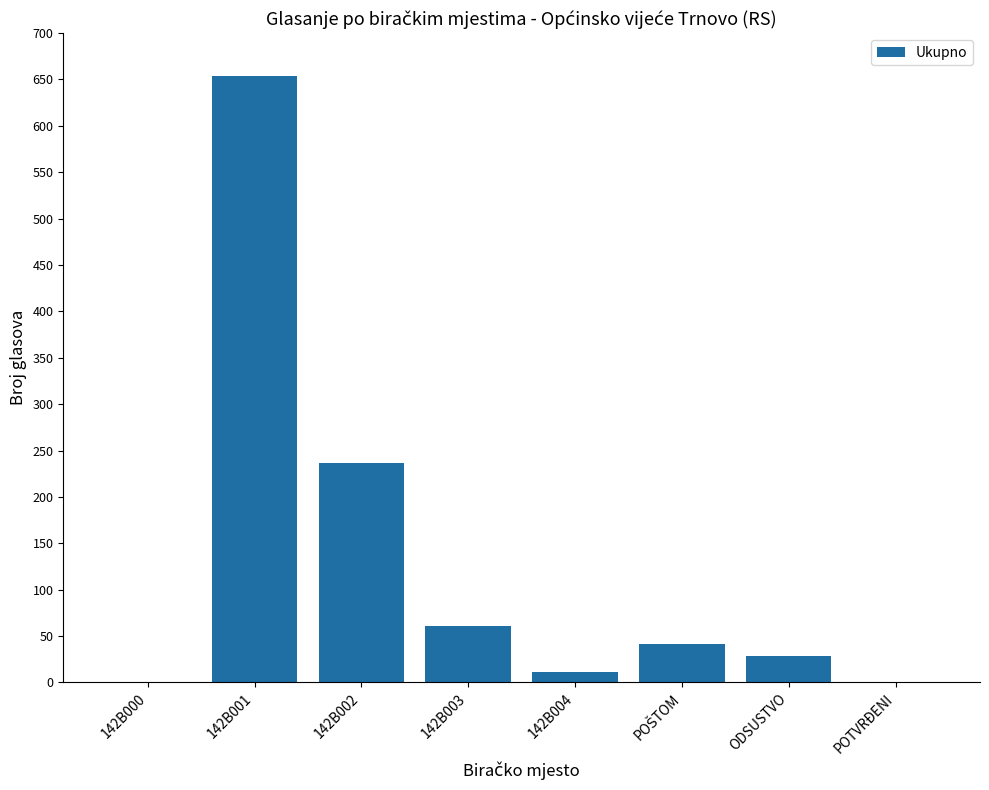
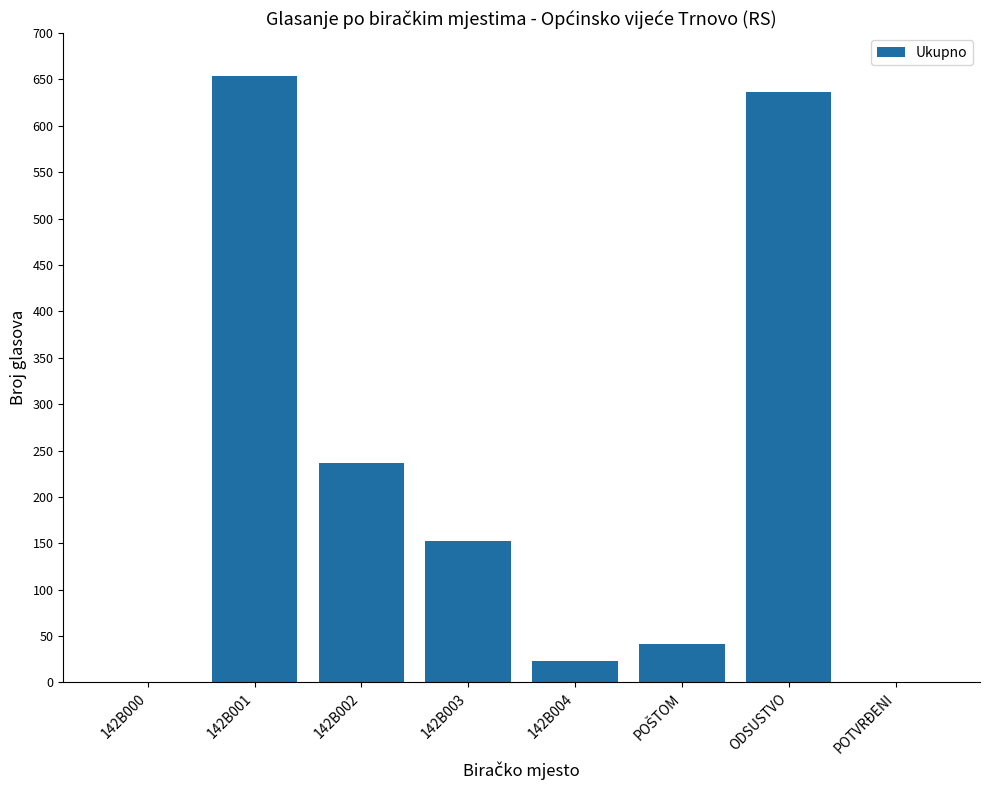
  {
    "142B000": 0,
    "142B001": 650,
    "142B002": 240,
-   "142B003": 60,
-   "142B004": 10,
+   "142B003": 150,
+   "142B004": 20,
    "POŠTOM": 40,
-   "ODSUSTVO": 30,
+   "ODSUSTVO": 640,
    "POTVRĐENI": 0
  }
